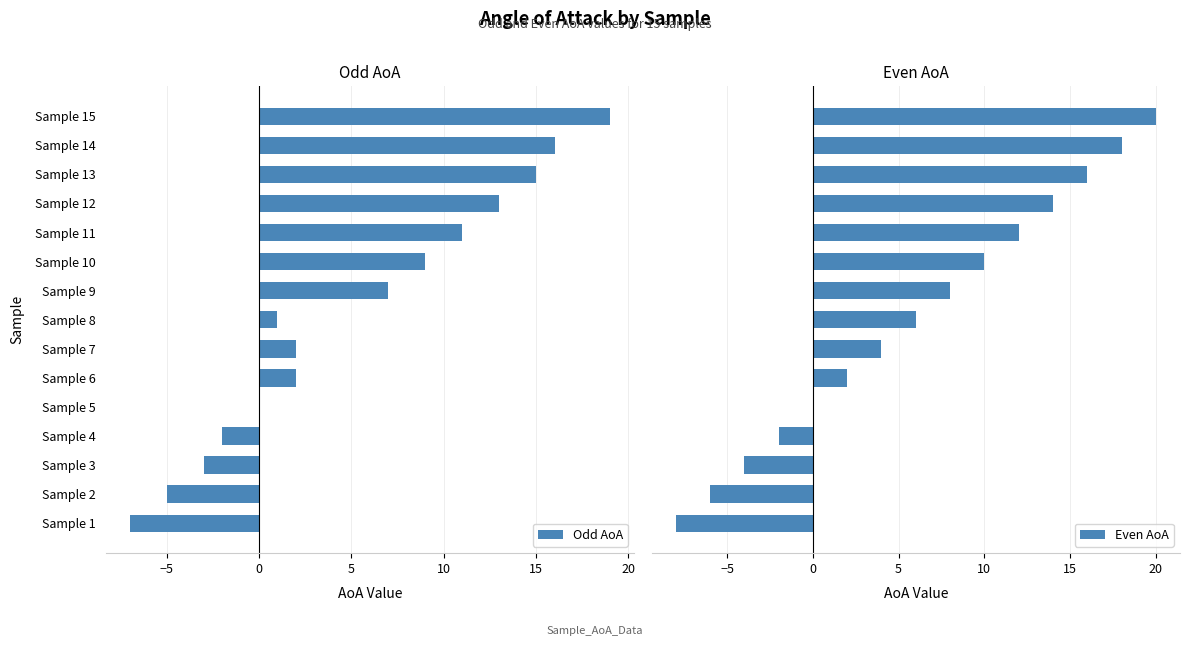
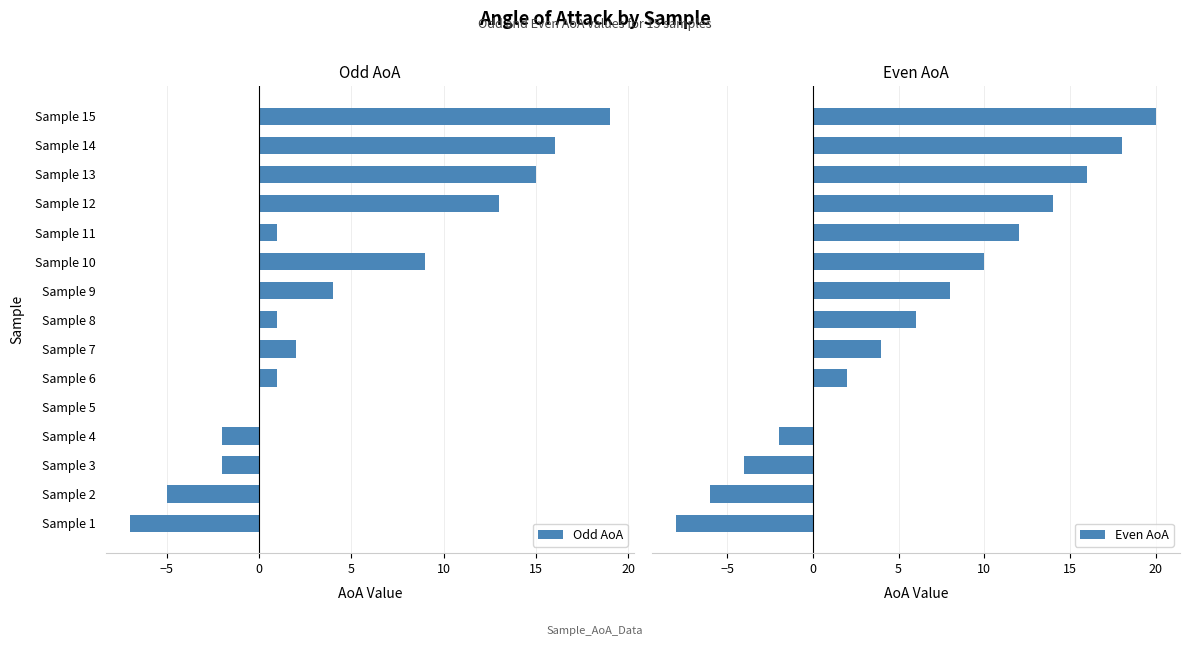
  {
    "Odd AoA": {
      "Sample 15": 19,
      "Sample 14": 16,
      "Sample 13": 15,
      "Sample 12": 13,
-     "Sample 11": 11,
+     "Sample 11": 1,
      "Sample 10": 9,
-     "Sample 9": 7,
+     "Sample 9": 4,
      "Sample 8": 1,
      "Sample 7": 2,
-     "Sample 6": 2,
+     "Sample 6": 1,
      "Sample 5": 0,
      "Sample 4": -2,
-     "Sample 3": -3,
+     "Sample 3": -2,
      "Sample 2": -5,
      "Sample 1": -7
    }
  }
